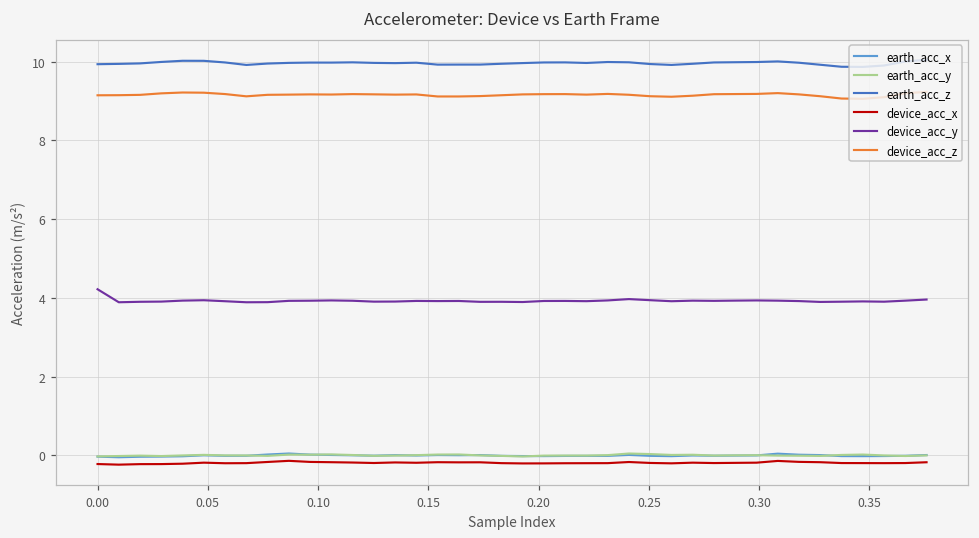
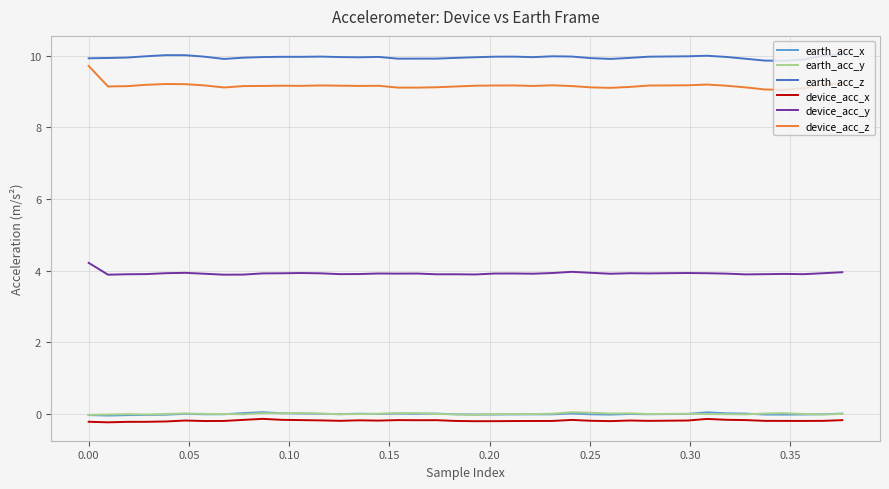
  {
    "device_acc_x": {
      "0.00": -0.2
    },
    "device_acc_y": {
      "0.00": 4.2
    },
    "device_acc_z": {
-     "0.00": 9.1
+     "0.00": 9.7
    }
  }
